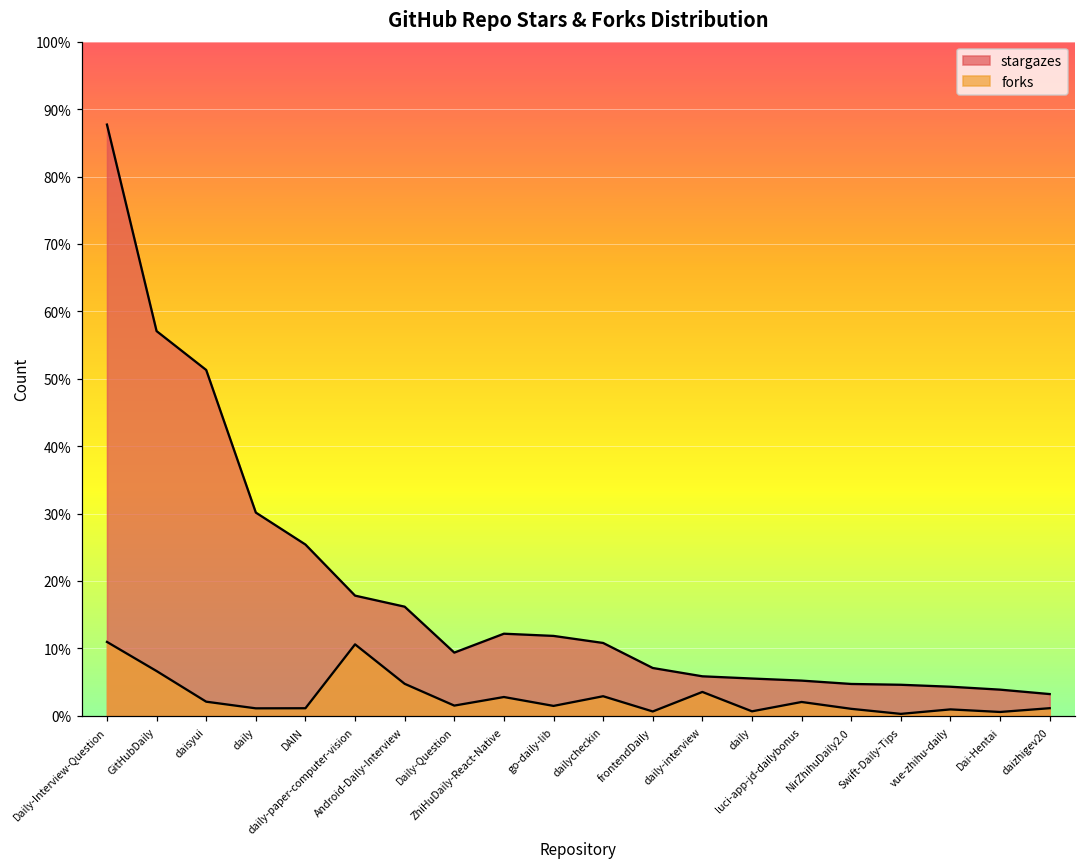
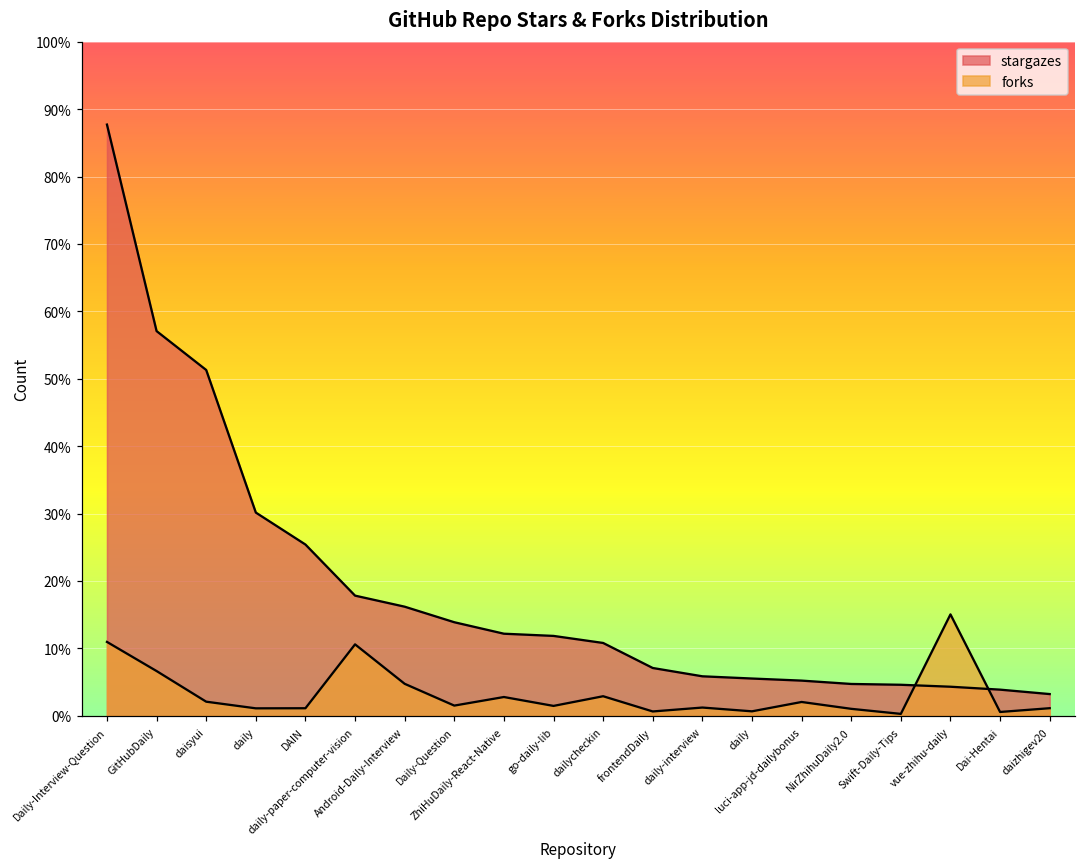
  {
    "stargazes": {
      "Daily-Interview-Question": "88%",
      "GitHubDaily": "57%",
      "daisyui": "51%",
      "DAIN": "25%",
      "daily-paper-computer-vision": "18%",
      "Android-Daily-Interview": "16%",
-     "Daily-Question": "9%",
+     "Daily-Question": "14%",
      "ZhiHuDaily-React-Native": "12%",
      "go-daily-lib": "12%",
      "dailycheckin": "11%",
      "frontendDaily": "7%",
      "daily-interview": "6%",
      "luci-app-jd-dailybonus": "5%",
      "NirZhihuDaily2.0": "5%",
      "Swift-Daily-Tips": "5%",
      "vue-zhihu-daily": "4%",
      "Dai-Hentai": "4%",
      "daizhigev20": "3%"
    },
    "forks": {
      "Daily-Interview-Question": "11%",
      "GitHubDaily": "7%",
      "daisyui": "2%",
      "DAIN": "1%",
      "daily-paper-computer-vision": "11%",
      "Android-Daily-Interview": "5%",
      "Daily-Question": "2%",
      "ZhiHuDaily-React-Native": "3%",
      "go-daily-lib": "1%",
      "dailycheckin": "3%",
      "frontendDaily": "1%",
-     "daily-interview": "4%",
+     "daily-interview": "1%",
      "luci-app-jd-dailybonus": "2%",
      "NirZhihuDaily2.0": "1%",
      "Swift-Daily-Tips": "0%",
-     "vue-zhihu-daily": "1%",
+     "vue-zhihu-daily": "15%",
      "Dai-Hentai": "1%",
      "daizhigev20": "1%"
    }
  }
